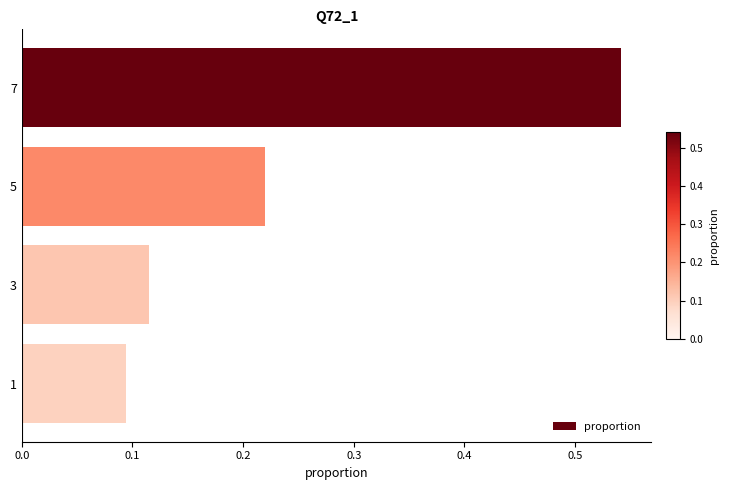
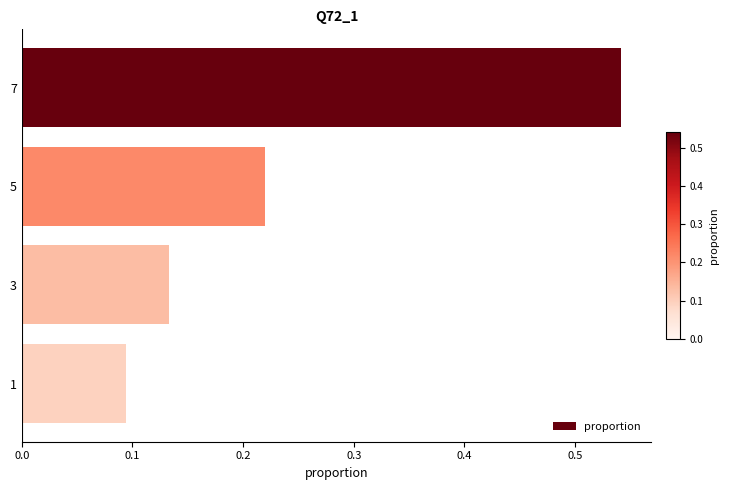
  {
    "7": 0.542,
    "5": 0.220,
-   "3": 0.115,
+   "3": 0.133,
    "1": 0.094
  }
